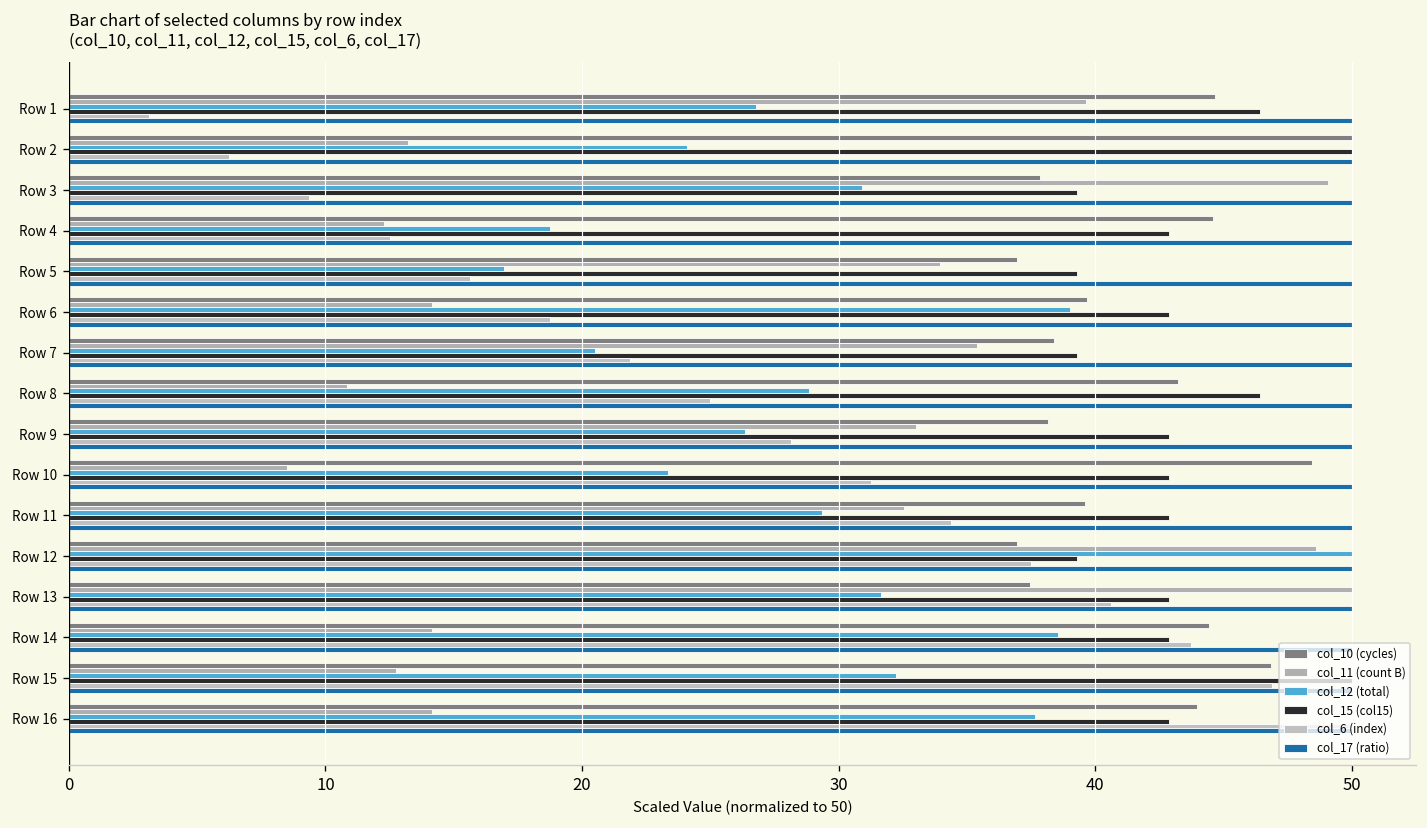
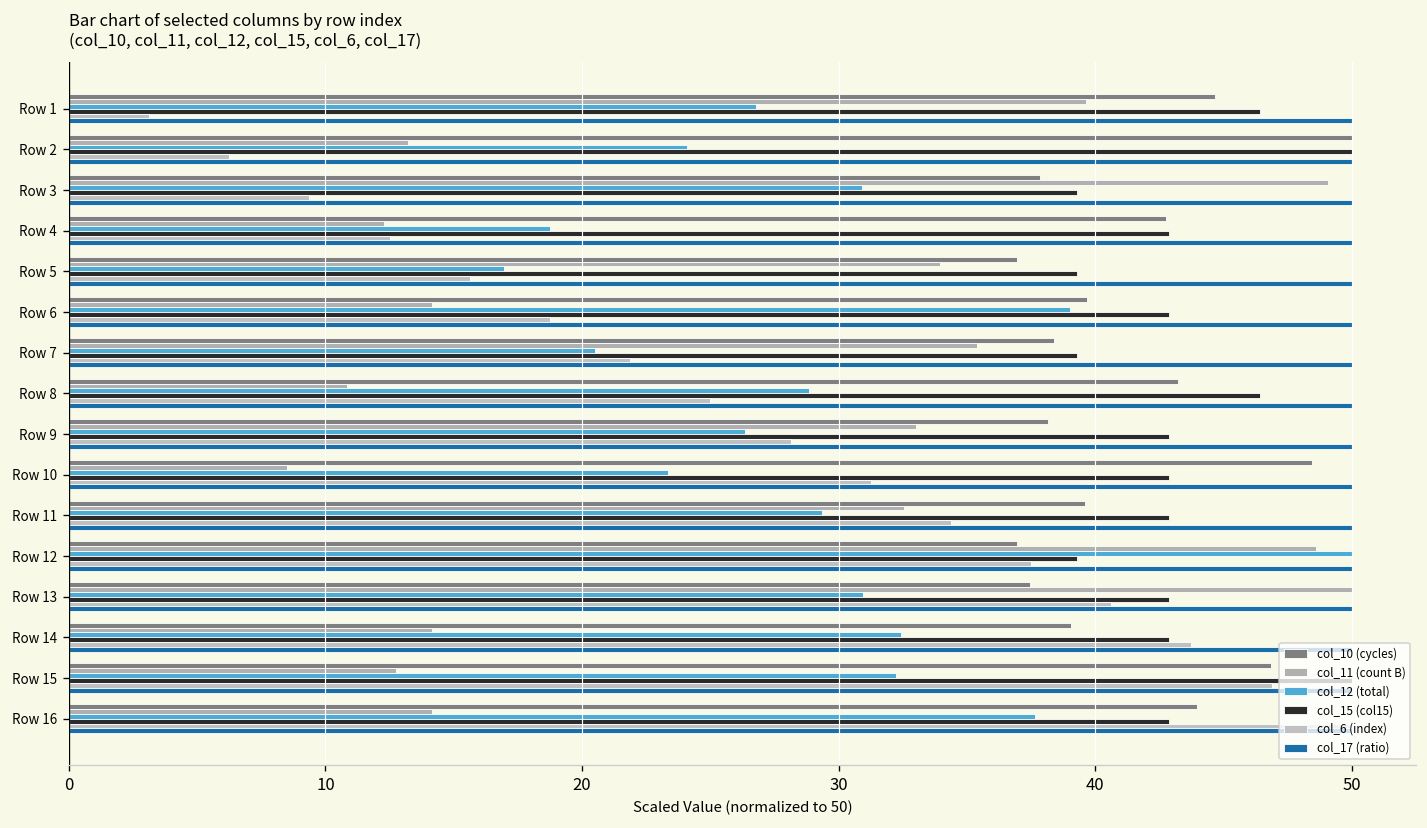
  {
    "col_10 (cycles)": {
      "Row 1": 44.7,
      "Row 2": 50.0,
      "Row 3": 37.9,
-     "Row 4": 44.6,
+     "Row 4": 42.8,
      "Row 5": 37.0,
      "Row 6": 39.7,
      "Row 7": 38.4,
      "Row 8": 43.2,
      "Row 9": 38.2,
      "Row 10": 48.4,
      "Row 11": 39.6,
      "Row 12": 37.0,
      "Row 13": 37.4,
-     "Row 14": 44.4,
+     "Row 14": 39.1,
      "Row 15": 46.9,
      "Row 16": 44.0
    },
    "col_12 (total)": {
      "Row 1": 26.8,
      "Row 2": 24.1,
      "Row 3": 30.9,
      "Row 4": 18.7,
      "Row 5": 17.0,
      "Row 6": 39.0,
      "Row 7": 20.5,
      "Row 8": 28.8,
      "Row 9": 26.3,
      "Row 10": 23.3,
      "Row 11": 29.3,
      "Row 12": 50.0,
-     "Row 13": 31.7,
-     "Row 14": 38.5,
+     "Row 13": 30.9,
+     "Row 14": 32.4,
      "Row 15": 32.2,
      "Row 16": 37.6
    },
    "col_15 (col15)": {
      "Row 1": 46.4,
      "Row 2": 50.0,
      "Row 3": 39.3,
      "Row 4": 42.9,
      "Row 5": 39.3,
      "Row 6": 42.9,
      "Row 7": 39.3,
      "Row 8": 46.4,
      "Row 9": 42.9,
      "Row 10": 42.9,
      "Row 11": 42.9,
      "Row 12": 39.3,
      "Row 13": 42.9,
      "Row 14": 42.9,
      "Row 16": 42.9
    },
    "col_17 (ratio)": {
      "Row 1": 50.0,
      "Row 2": 50.0,
      "Row 3": 50.0,
      "Row 4": 50.0,
      "Row 5": 50.0,
      "Row 6": 50.0,
      "Row 7": 50.0,
      "Row 8": 50.0,
      "Row 9": 50.0,
      "Row 10": 50.0,
      "Row 11": 50.0,
      "Row 12": 50.0,
      "Row 13": 50.0
    }
  }
